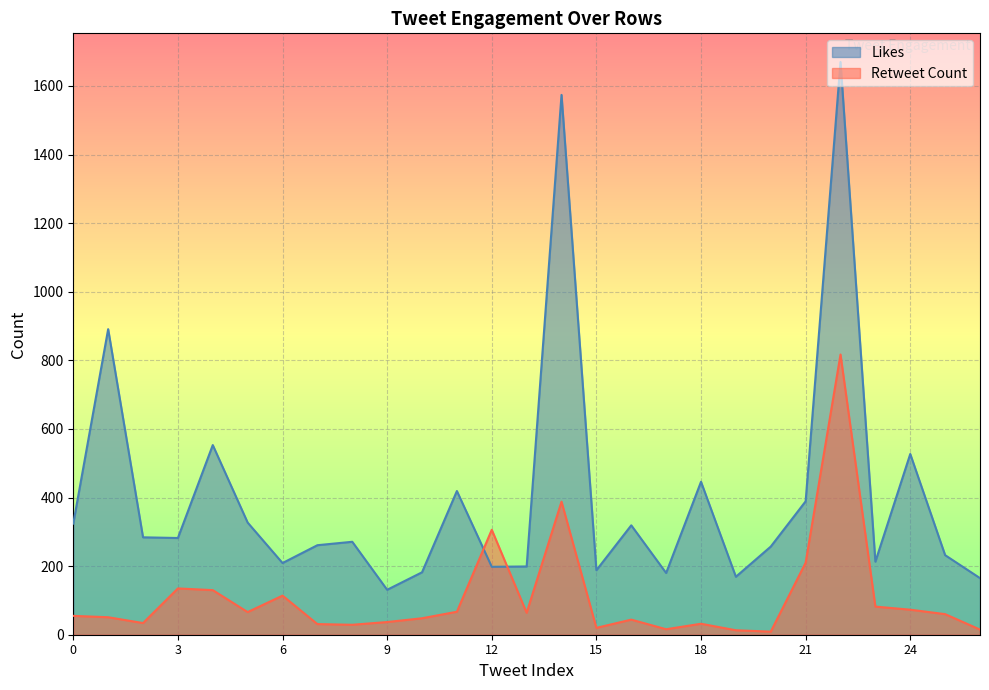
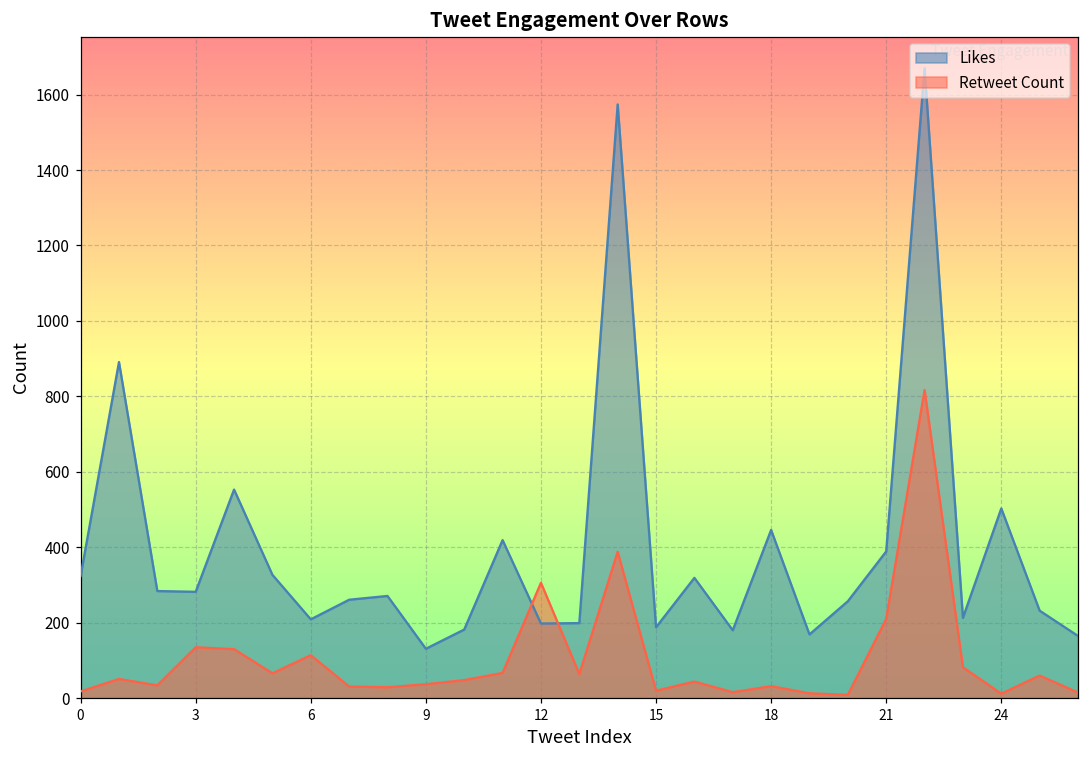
  {
    "Likes": {
      "0": 320,
      "3": 280,
      "6": 210,
      "9": 130,
      "12": 200,
      "15": 190,
      "18": 450,
      "21": 390,
-     "24": 530
+     "24": 500
    },
    "Retweet Count": {
-     "0": 60,
+     "0": 20,
      "3": 140,
      "6": 110,
      "9": 40,
      "12": 310,
      "15": 20,
      "18": 30,
      "21": 210,
-     "24": 70
+     "24": 10
    }
  }
